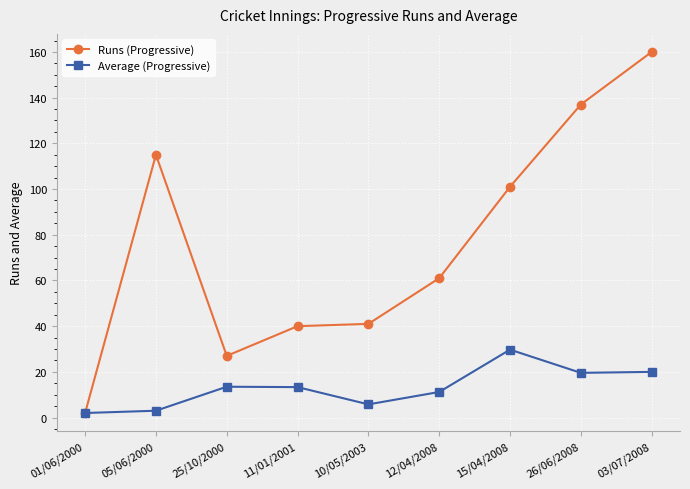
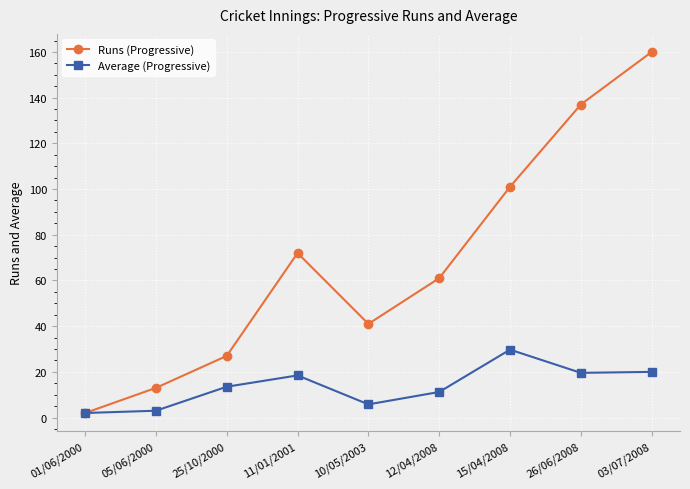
  {
    "Runs (Progressive)": {
-     "05/06/2000": 115,
+     "05/06/2000": 13,
      "25/10/2000": 27,
-     "11/01/2001": 40,
+     "11/01/2001": 72,
      "10/05/2003": 41,
      "12/04/2008": 61,
      "15/04/2008": 101,
      "26/06/2008": 137,
      "03/07/2008": 160
    },
    "Average (Progressive)": {
      "05/06/2000": 3,
      "25/10/2000": 14,
-     "11/01/2001": 13,
+     "11/01/2001": 18,
      "10/05/2003": 6,
      "12/04/2008": 11,
      "15/04/2008": 30,
      "26/06/2008": 20,
      "03/07/2008": 20
    }
  }
